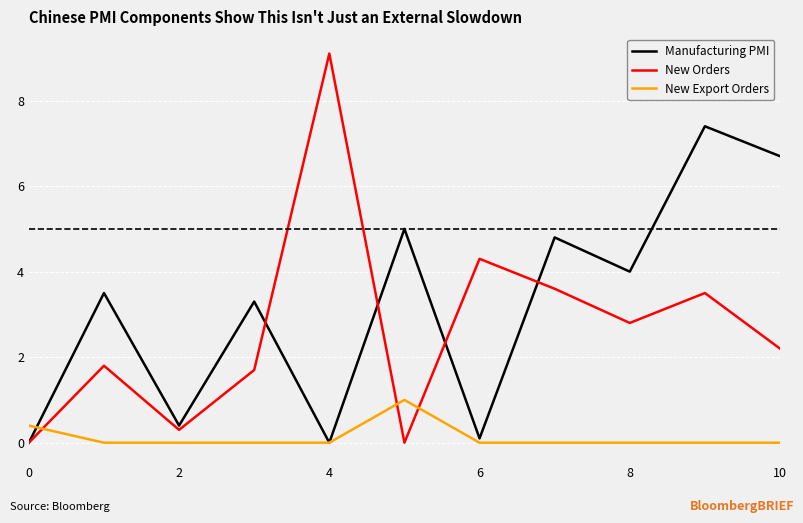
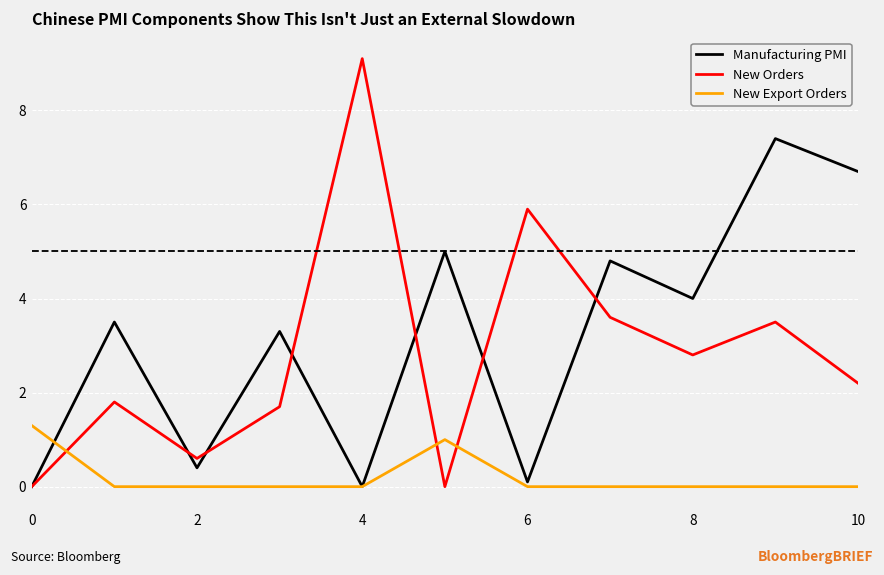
  {
    "Manufacturing PMI": {
      "2": 0.4,
      "6": 0.1,
      "8": 4.0,
      "10": 6.7
    },
    "New Orders": {
-     "2": 0.3,
+     "2": 0.6,
      "4": 9.1,
-     "6": 4.3,
+     "6": 5.9,
      "8": 2.8,
      "10": 2.2
    },
    "New Export Orders": {
-     "0": 0.4,
+     "0": 1.3,
      "2": 0.0,
      "6": 0.0,
      "8": 0.0,
      "10": 0.0
    }
  }
